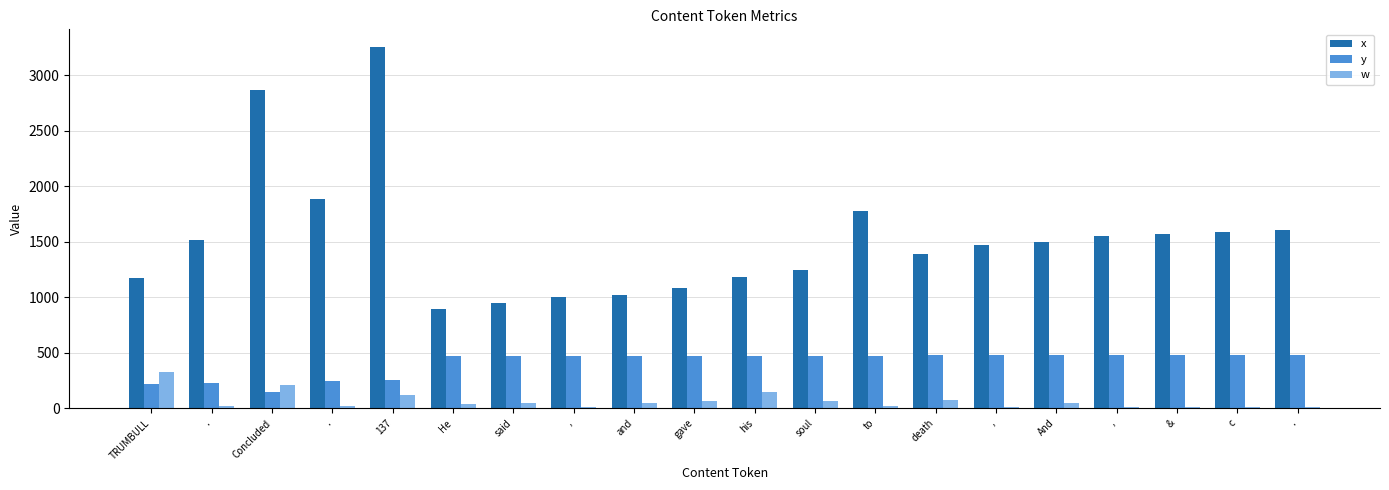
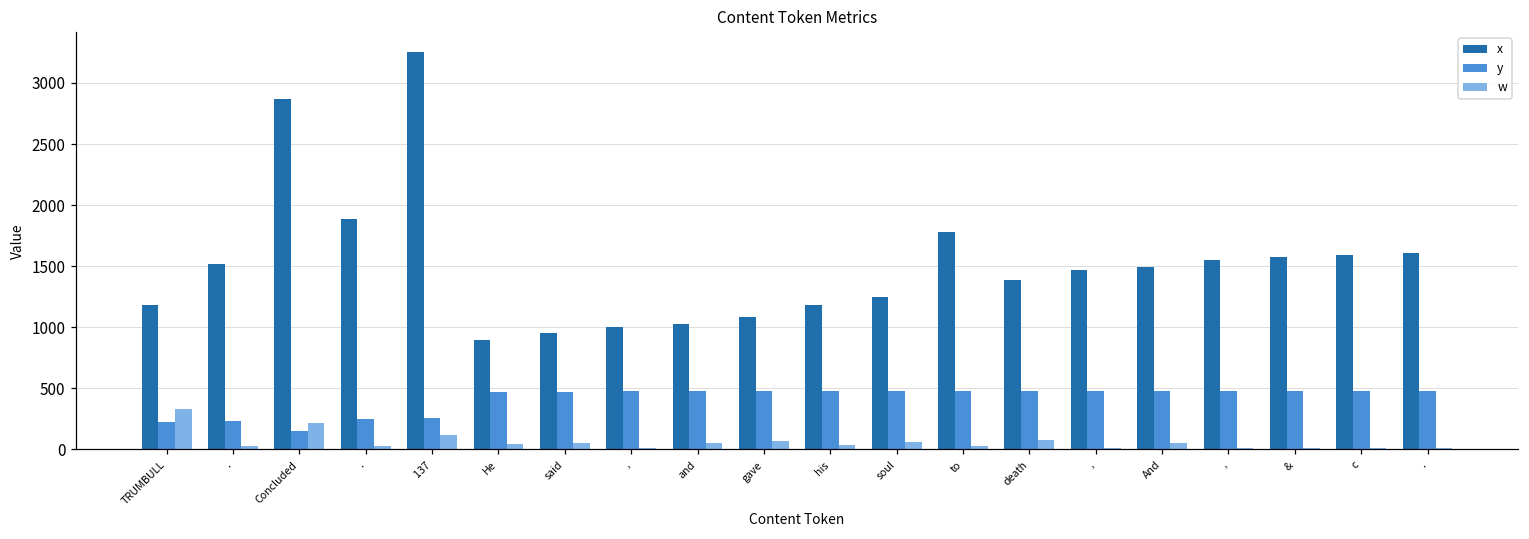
  {
    "x": {
      "TRUMBULL": 1180,
      "Concluded": 2870,
      "137": 3250,
      "He": 900,
      "said": 950,
      "and": 1030,
      "gave": 1090,
      "his": 1180,
      "soul": 1250,
      "to": 1780,
      "death": 1390,
      "And": 1500,
      "&": 1570,
      "c": 1590
    },
    "y": {
      "TRUMBULL": 220,
      "Concluded": 150,
      "137": 260,
      "He": 470,
      "said": 470,
      "and": 470,
      "gave": 470,
      "his": 480,
      "soul": 480,
      "to": 480,
      "death": 480,
      "And": 480,
      "&": 480,
      "c": 480
    },
    "w": {
      "TRUMBULL": 330,
      "Concluded": 210,
      "137": 120,
      "He": 40,
      "said": 50,
      "and": 50,
      "gave": 70,
-     "his": 150,
+     "his": 40,
      "soul": 60,
      "to": 20,
      "death": 80,
      "And": 50
    }
  }
